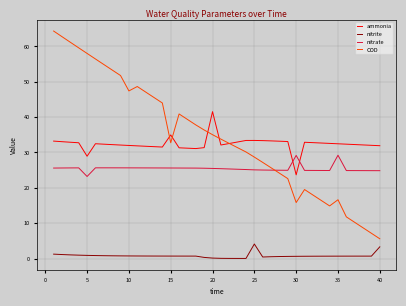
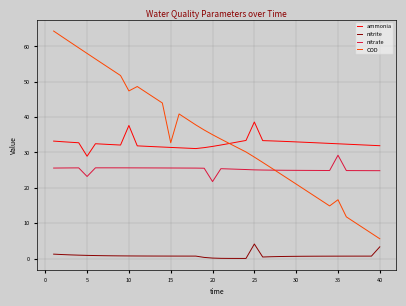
  {
    "ammonia": {
      "5": 29,
-     "10": 32,
-     "15": 35,
-     "20": 42,
-     "25": 33,
-     "30": 24,
+     "10": 38,
+     "15": 31,
+     "20": 32,
+     "25": 39,
+     "30": 33,
      "35": 32,
      "40": 32
    },
    "nitrite": {
      "5": 1,
      "10": 1,
      "15": 1,
      "20": 0,
      "25": 4,
      "30": 1,
      "35": 1,
      "40": 3
    },
    "nitrate": {
      "5": 23,
      "10": 26,
      "15": 26,
-     "20": 25,
+     "20": 22,
      "25": 25,
-     "30": 29,
+     "30": 25,
      "35": 29,
      "40": 25
    },
    "COD": {
      "5": 58,
      "10": 47,
      "15": 33,
      "20": 35,
      "25": 29,
-     "30": 16,
+     "30": 21,
      "35": 17,
      "40": 6
    }
  }
